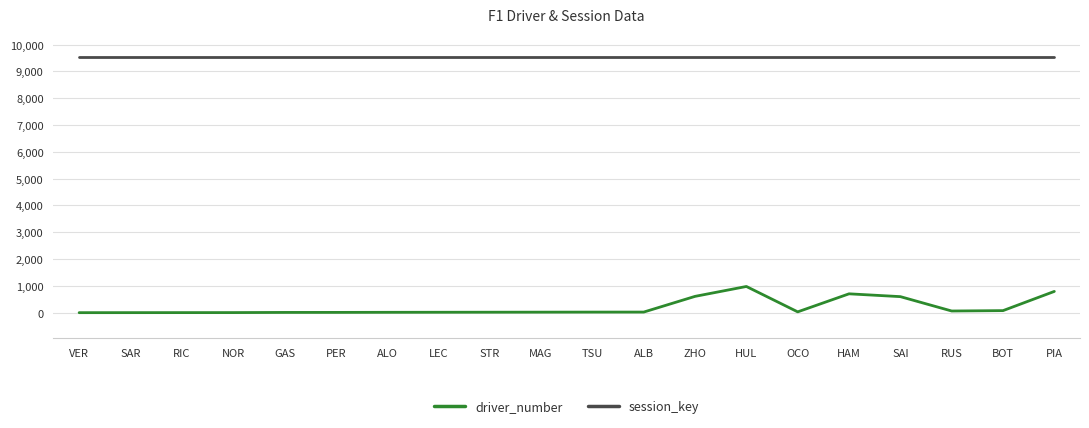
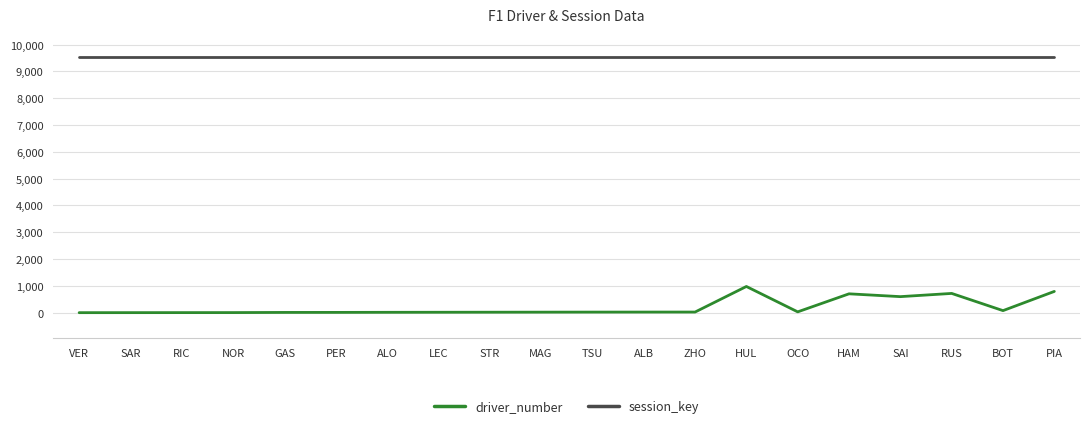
  {
    "driver_number": {
      "VER": "0",
      "SAR": "0",
      "RIC": "0",
      "NOR": "0",
      "GAS": "0",
      "PER": "0",
      "ALO": "0",
      "LEC": "0",
      "STR": "0",
      "MAG": "0",
      "TSU": "0",
      "ALB": "0",
-     "ZHO": "600",
+     "ZHO": "0",
      "HUL": "1,000",
      "OCO": "0",
      "HAM": "700",
      "SAI": "600",
-     "RUS": "100",
+     "RUS": "700",
      "BOT": "100",
      "PIA": "800"
    },
    "session_key": {
      "VER": "9,600",
      "SAR": "9,600",
      "RIC": "9,600",
      "NOR": "9,600",
      "GAS": "9,600",
      "PER": "9,600",
      "ALO": "9,600",
      "LEC": "9,600",
      "STR": "9,600",
      "MAG": "9,600",
      "TSU": "9,600",
      "ALB": "9,600",
      "ZHO": "9,600",
      "HUL": "9,600",
      "OCO": "9,600",
      "HAM": "9,600",
      "SAI": "9,600",
      "RUS": "9,600",
      "BOT": "9,600",
      "PIA": "9,600"
    }
  }
